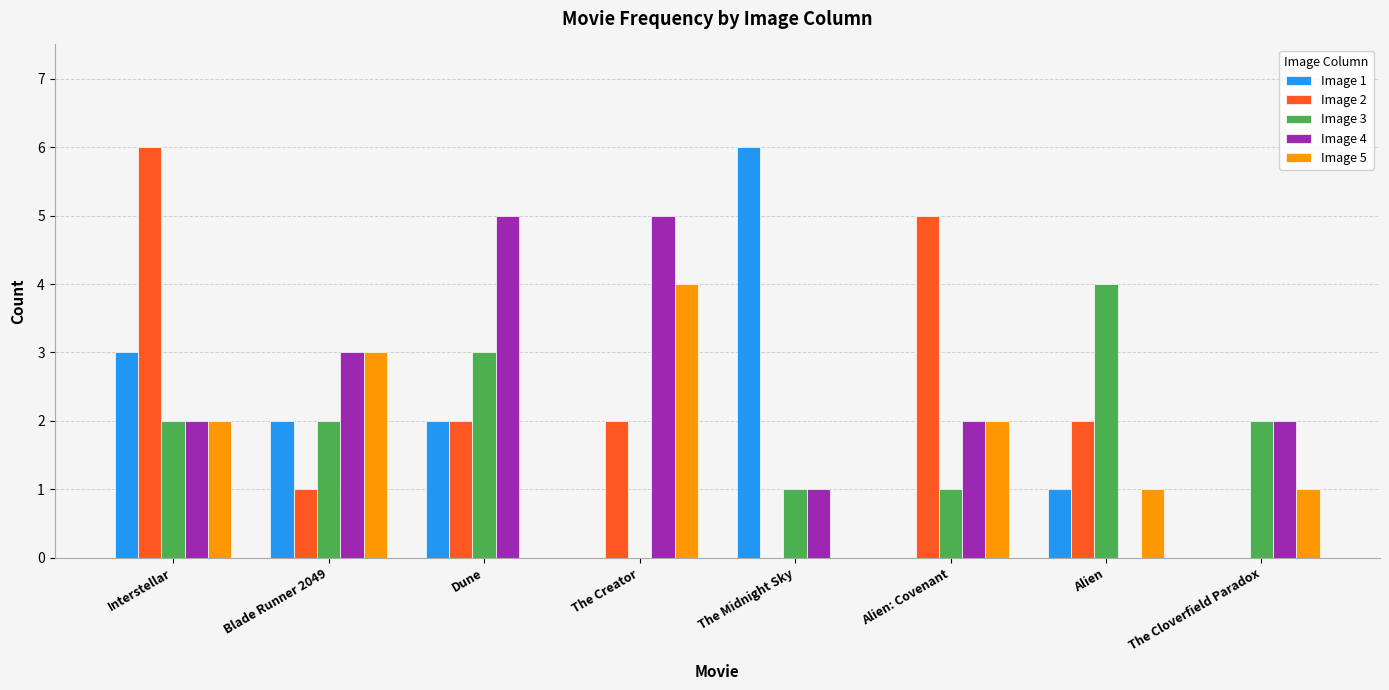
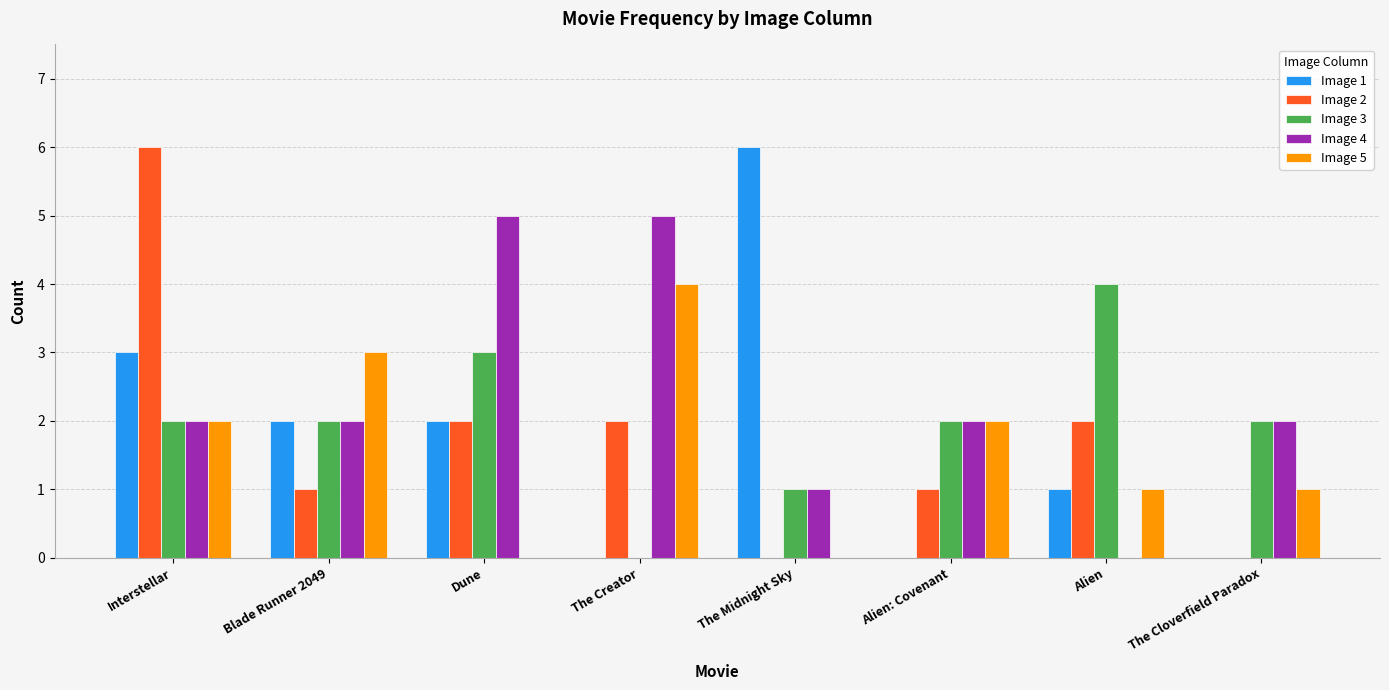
  {
    "Image 1": {
      "Interstellar": 3,
      "Blade Runner 2049": 2,
      "Dune": 2,
      "The Creator": 0,
      "The Midnight Sky": 6,
      "Alien: Covenant": 0,
      "Alien": 1,
      "The Cloverfield Paradox": 0
    },
    "Image 2": {
      "Interstellar": 6,
      "Blade Runner 2049": 1,
      "Dune": 2,
      "The Creator": 2,
      "The Midnight Sky": 0,
-     "Alien: Covenant": 5,
+     "Alien: Covenant": 1,
      "Alien": 2,
      "The Cloverfield Paradox": 0
    },
    "Image 3": {
      "Interstellar": 2,
      "Blade Runner 2049": 2,
      "Dune": 3,
      "The Creator": 0,
      "The Midnight Sky": 1,
-     "Alien: Covenant": 1,
+     "Alien: Covenant": 2,
      "Alien": 4,
      "The Cloverfield Paradox": 2
    },
    "Image 4": {
      "Interstellar": 2,
-     "Blade Runner 2049": 3,
+     "Blade Runner 2049": 2,
      "Dune": 5,
      "The Creator": 5,
      "The Midnight Sky": 1,
      "Alien: Covenant": 2,
      "Alien": 0,
      "The Cloverfield Paradox": 2
    },
    "Image 5": {
      "Interstellar": 2,
      "Blade Runner 2049": 3,
      "Dune": 0,
      "The Creator": 4,
      "The Midnight Sky": 0,
      "Alien: Covenant": 2,
      "Alien": 1,
      "The Cloverfield Paradox": 1
    }
  }
